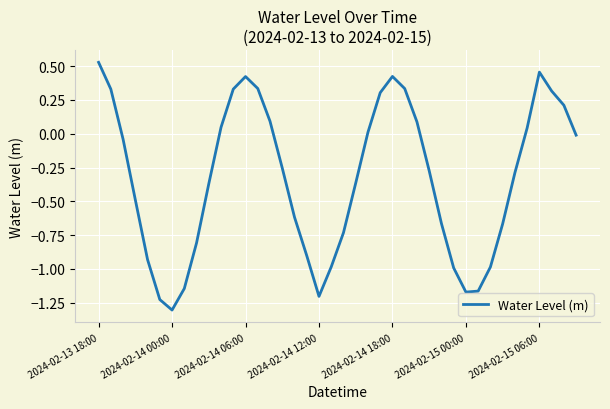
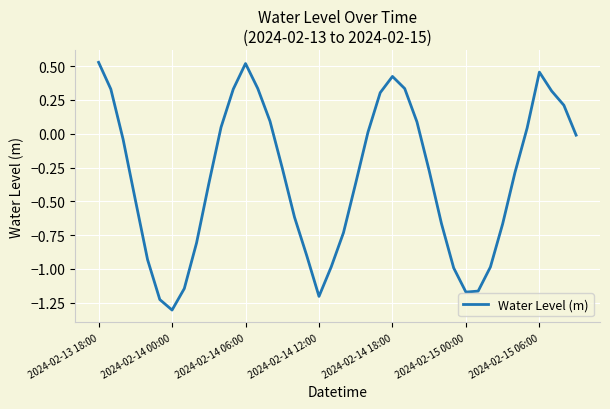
  {
    "2024-02-13 18:00": 0.53,
    "2024-02-14 00:00": -1.31,
-   "2024-02-14 06:00": 0.42,
+   "2024-02-14 06:00": 0.52,
    "2024-02-14 12:00": -1.20,
    "2024-02-14 18:00": 0.42,
    "2024-02-15 00:00": -1.17,
    "2024-02-15 06:00": 0.46
  }
